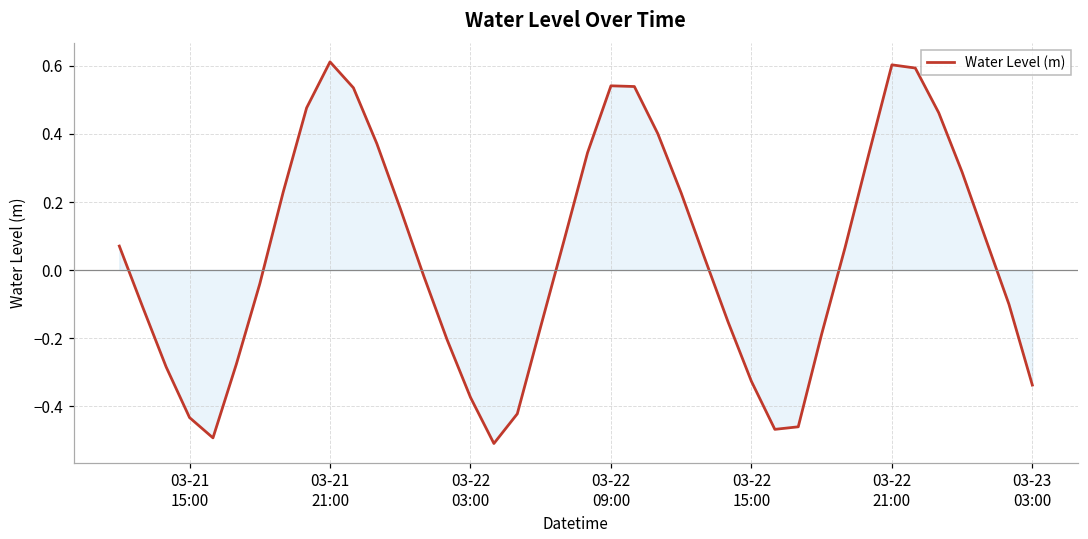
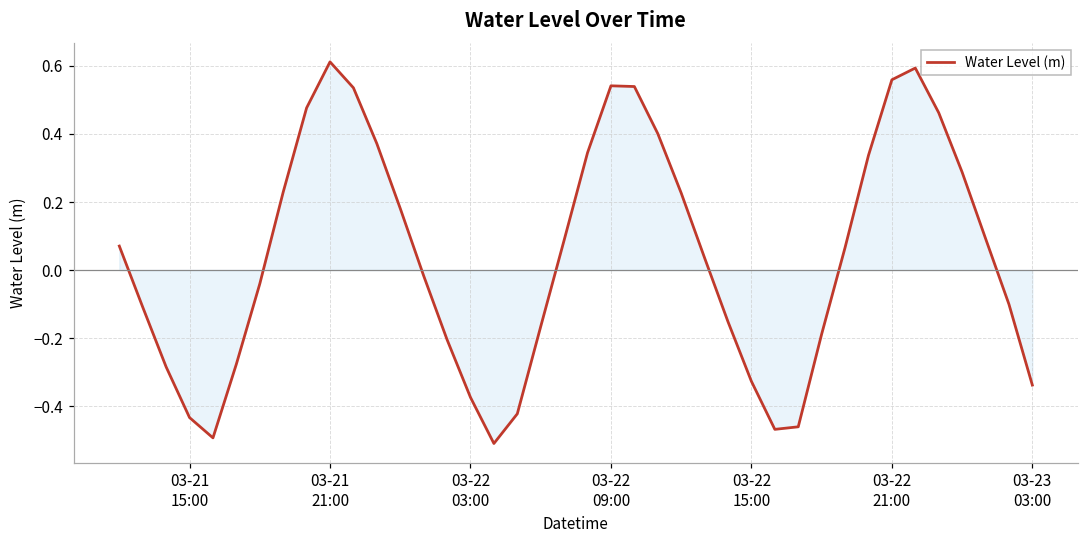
  {
    "Water Level (m)": {
      "03-21 15:00": -0.43,
      "03-22 03:00": -0.37,
      "03-22 15:00": -0.33,
-     "03-22 21:00": 0.60,
+     "03-22 21:00": 0.56,
      "03-23 03:00": -0.34
    }
  }
